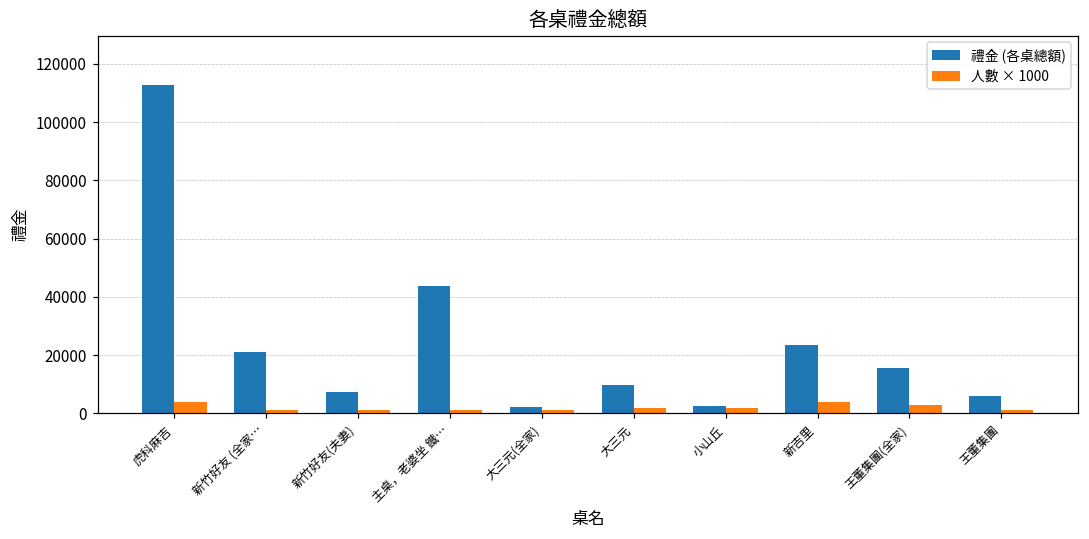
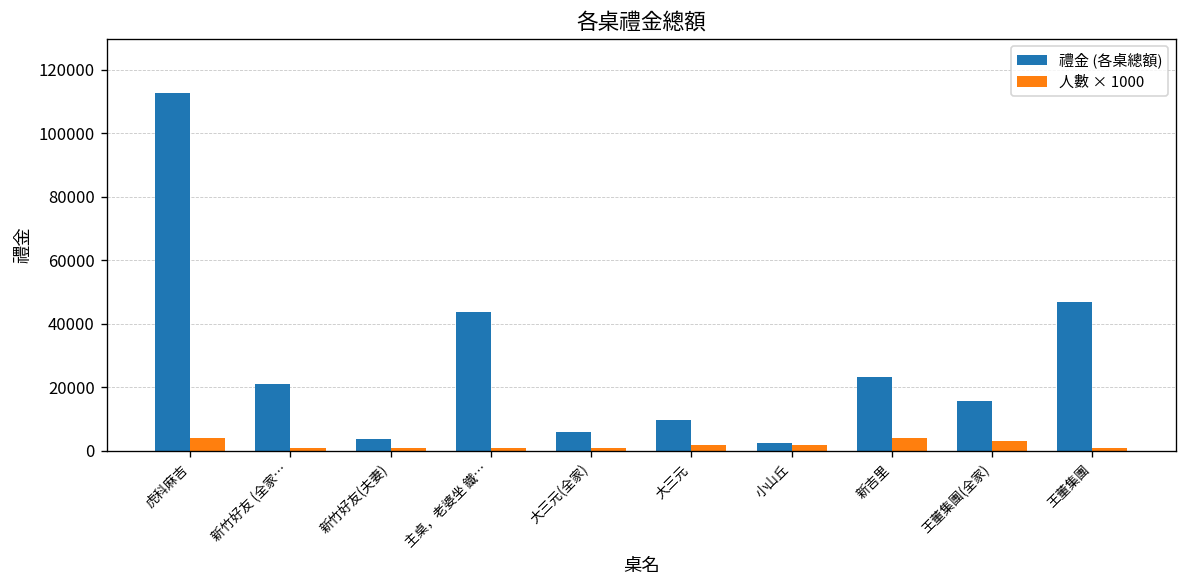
  {
    "禮金 (各桌總額)": {
      "虎科麻吉": 113000,
      "新竹好友 (全家…": 21000,
-     "新竹好友(夫妻)": 7000,
+     "新竹好友(夫妻)": 4000,
      "主桌，老婆坐 鐵…": 44000,
-     "大三元(全家)": 2000,
+     "大三元(全家)": 6000,
      "大三元": 10000,
      "小山丘": 2000,
      "新吉里": 23000,
      "王董集團(全家)": 16000,
-     "王董集團": 6000
+     "王董集團": 47000
    },
    "人數 × 1000": {
      "虎科麻吉": 4000,
      "新竹好友 (全家…": 1000,
      "新竹好友(夫妻)": 1000,
      "主桌，老婆坐 鐵…": 1000,
      "大三元(全家)": 1000,
      "大三元": 2000,
      "小山丘": 2000,
      "新吉里": 4000,
      "王董集團(全家)": 3000,
      "王董集團": 1000
    }
  }
